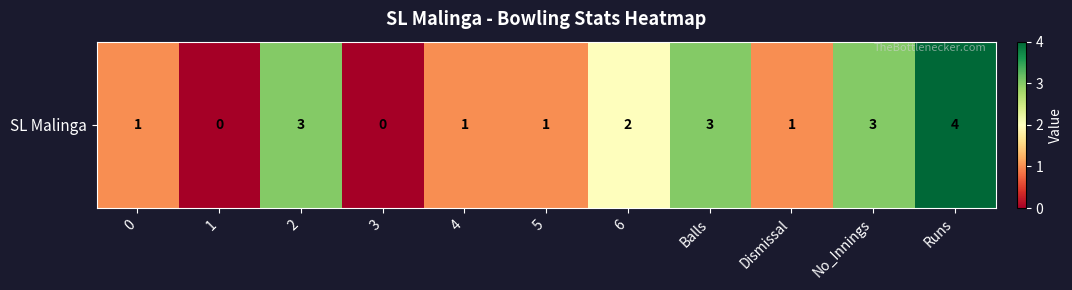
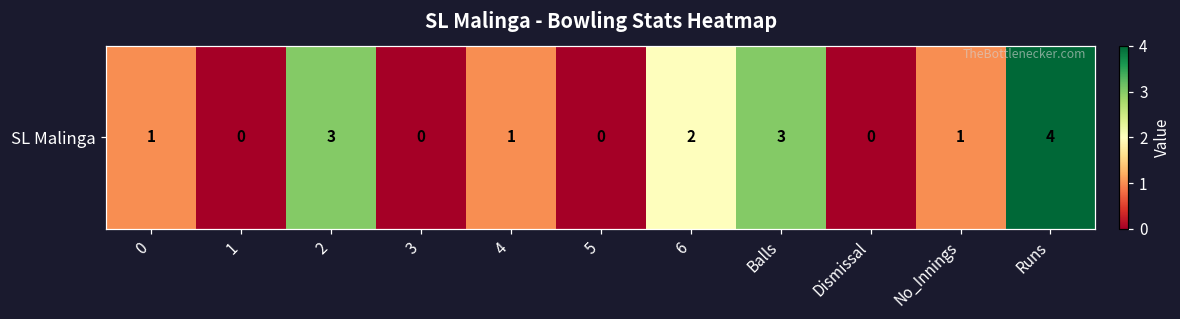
  {
    "SL Malinga": {
      "0": 1,
      "1": 0,
      "2": 3,
      "3": 0,
      "4": 1,
-     "5": 1,
+     "5": 0,
      "6": 2,
      "Balls": 3,
-     "Dismissal": 1,
-     "No_Innings": 3
+     "Dismissal": 0,
+     "No_Innings": 1
    }
  }
